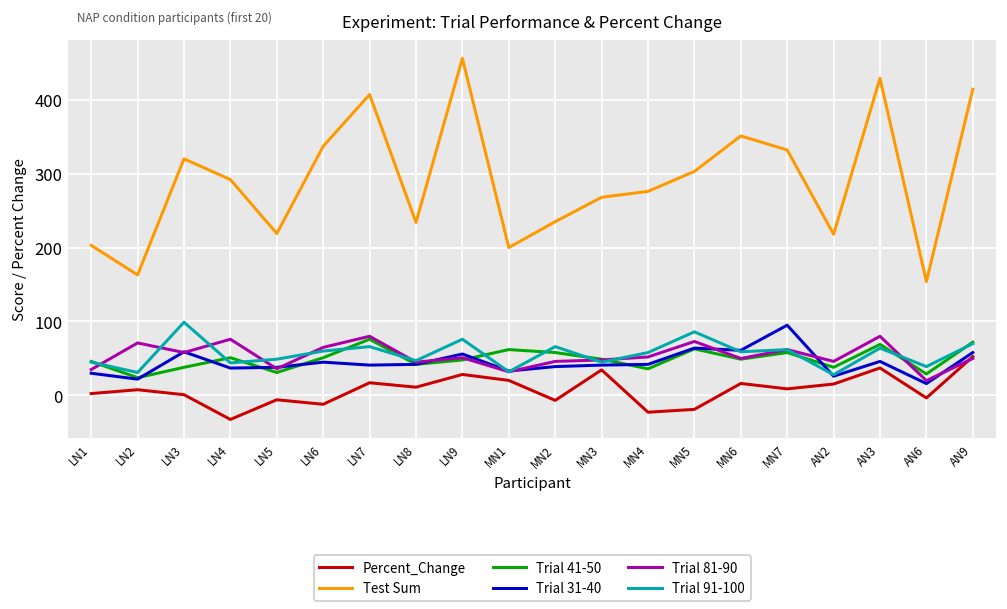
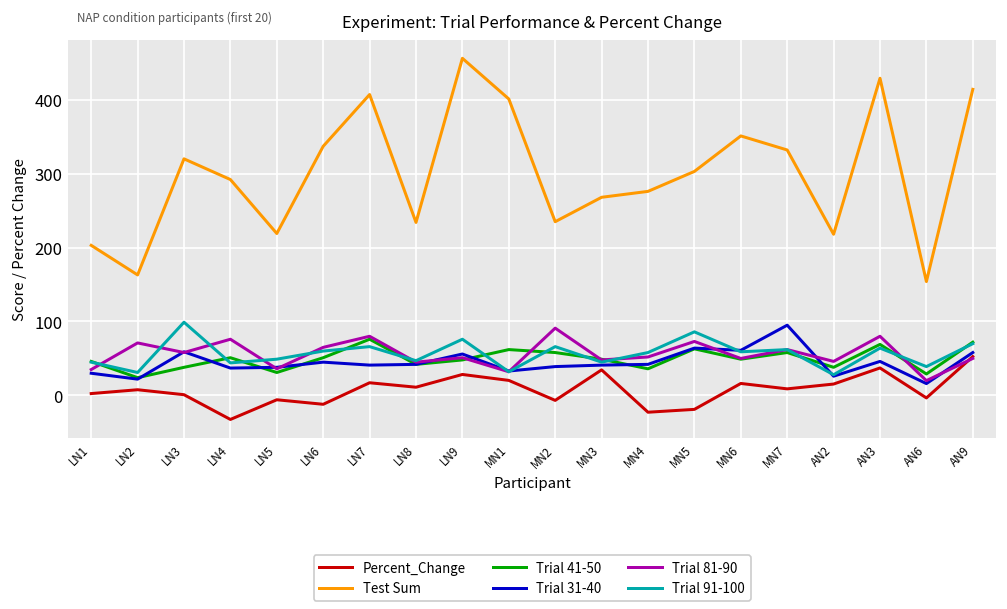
  {
    "Percent_Change": {
      "LN1": 0,
      "LN2": 10,
      "LN3": 0,
      "LN4": -30,
      "LN5": -10,
      "LN6": -10,
      "LN7": 20,
      "LN8": 10,
      "LN9": 30,
      "MN1": 20,
      "MN2": -10,
      "MN3": 30,
      "MN4": -20,
      "MN5": -20,
      "MN6": 20,
      "MN7": 10,
      "AN2": 20,
      "AN3": 40,
      "AN6": 0
    },
    "Test Sum": {
      "LN1": 200,
      "LN2": 160,
      "LN3": 320,
      "LN4": 290,
      "LN5": 220,
      "LN6": 340,
      "LN7": 410,
      "LN8": 230,
      "LN9": 460,
-     "MN1": 200,
+     "MN1": 400,
      "MN2": 240,
      "MN3": 270,
      "MN4": 280,
      "MN5": 300,
      "MN6": 350,
      "MN7": 330,
      "AN2": 220,
      "AN3": 430,
      "AN6": 150,
      "AN9": 410
    },
    "Trial 41-50": {
      "LN3": 40,
      "LN4": 50,
      "LN5": 30,
      "LN6": 50,
      "MN1": 60,
      "MN2": 60,
      "MN4": 40,
      "AN2": 40,
      "AN3": 70,
      "AN6": 30
    },
    "Trial 31-40": {
      "LN1": 30,
      "LN4": 40,
      "LN6": 50,
      "LN7": 40,
      "LN9": 60,
      "MN2": 40,
      "MN4": 40,
      "MN7": 100,
      "AN3": 50,
      "AN9": 60
    },
    "Trial 81-90": {
      "LN1": 40,
      "LN2": 70,
      "LN4": 80,
      "LN6": 70,
-     "MN2": 50,
+     "MN2": 90,
      "MN4": 50,
      "MN5": 70,
      "AN2": 50,
      "AN3": 80
    },
    "Trial 91-100": {
      "LN2": 30,
      "LN3": 100,
      "LN4": 40,
      "LN5": 50,
      "LN6": 60,
      "LN7": 70,
      "LN9": 80,
      "MN2": 70,
      "MN4": 60,
      "MN5": 90,
      "AN3": 60,
      "AN6": 40
    }
  }
